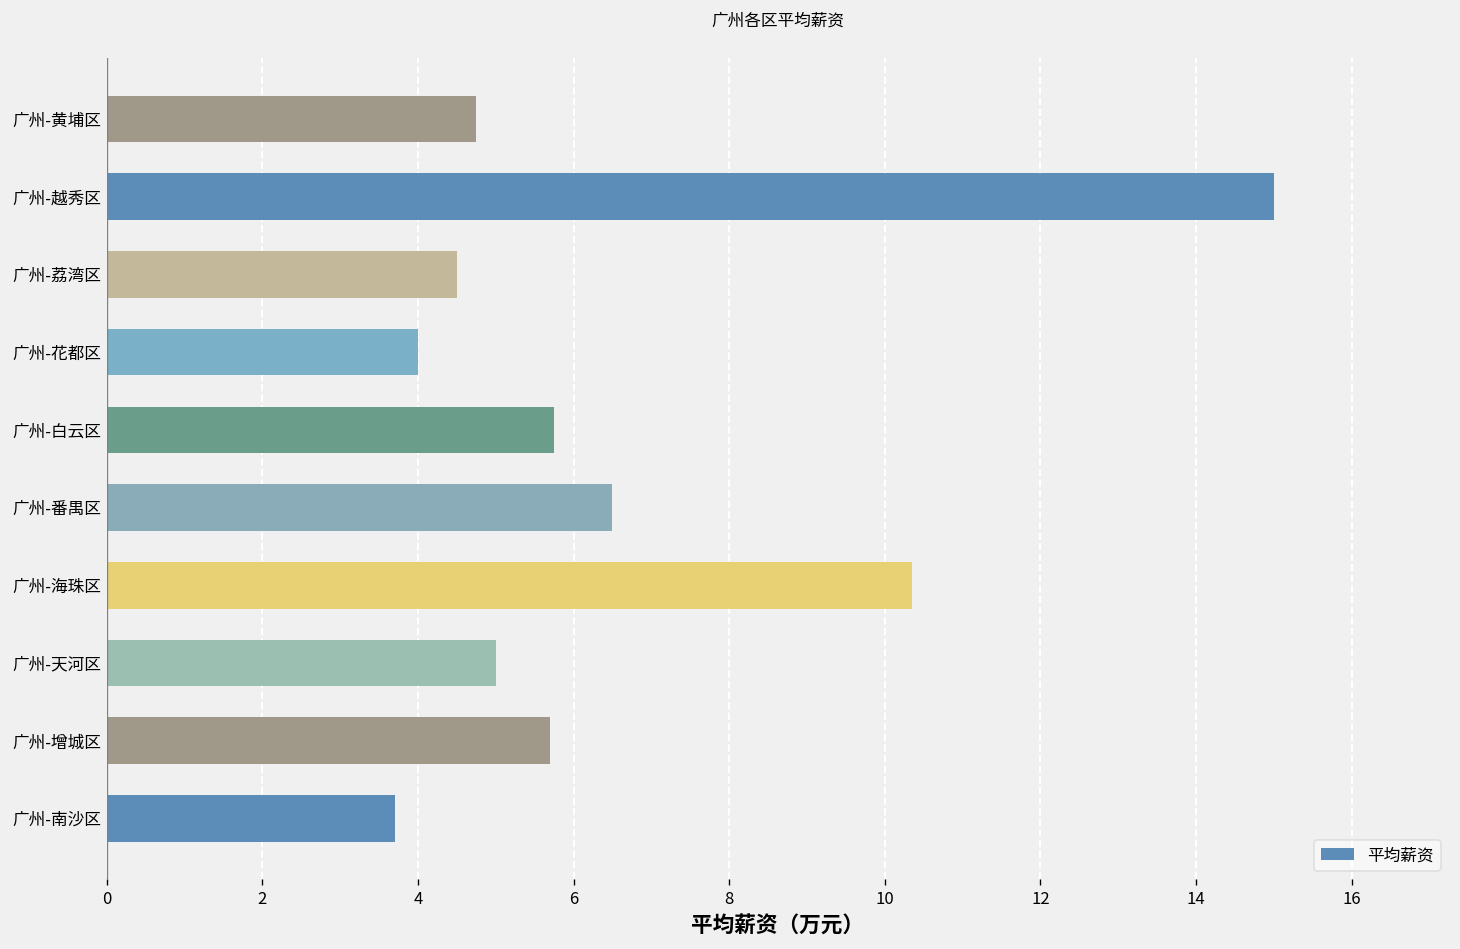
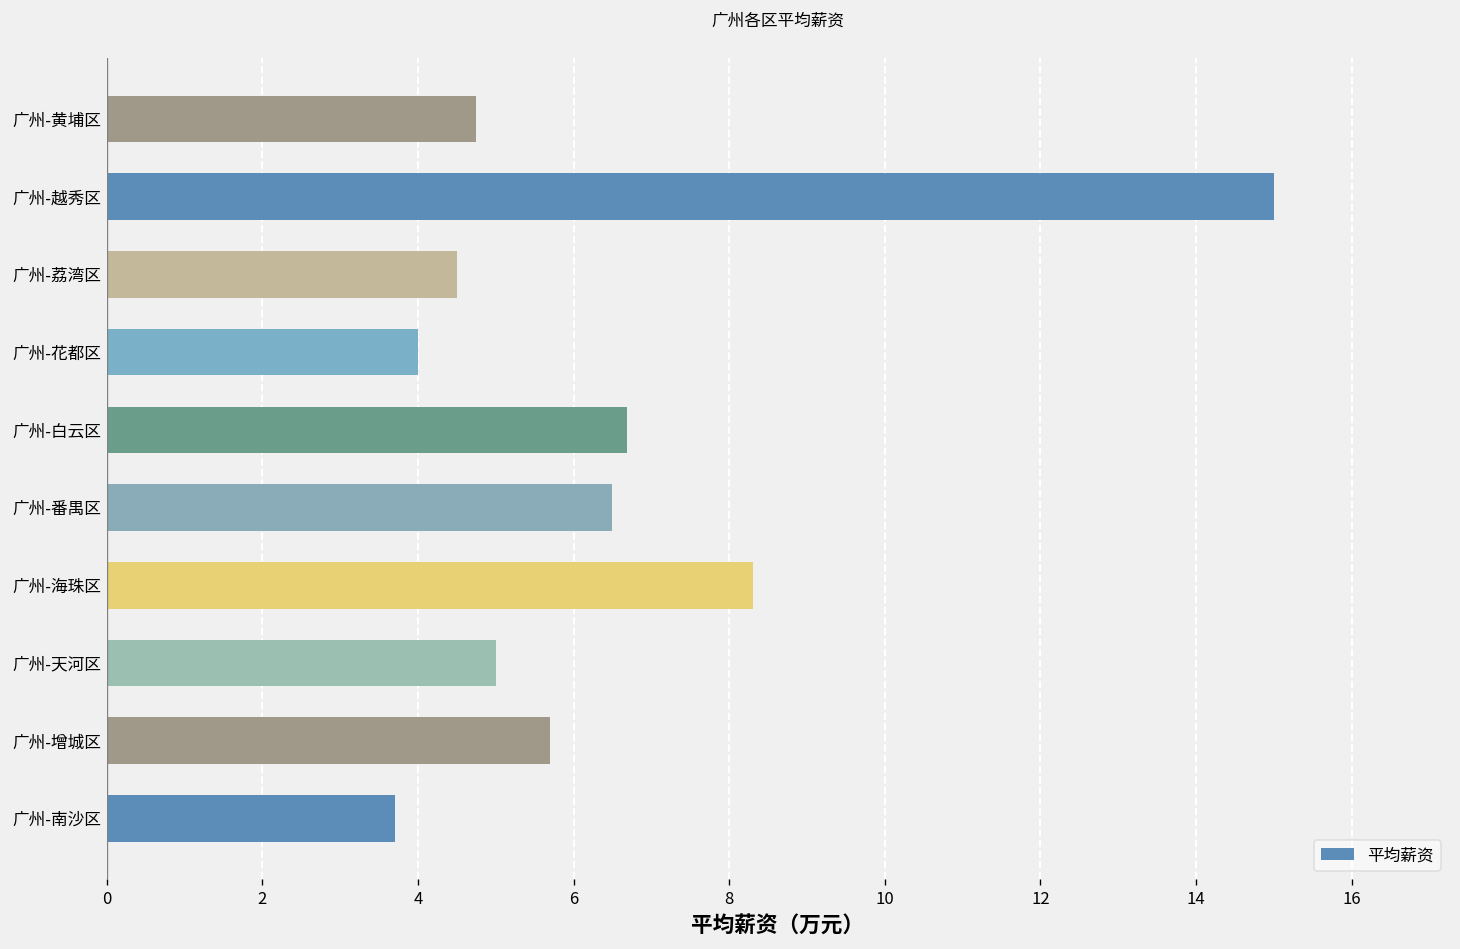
  {
    "广州-黄埔区": 4.8,
    "广州-越秀区": 15.0,
    "广州-荔湾区": 4.5,
    "广州-花都区": 4.0,
-   "广州-白云区": 5.8,
+   "广州-白云区": 6.7,
    "广州-番禺区": 6.5,
-   "广州-海珠区": 10.4,
+   "广州-海珠区": 8.3,
    "广州-天河区": 5.0,
    "广州-增城区": 5.7,
    "广州-南沙区": 3.7
  }
